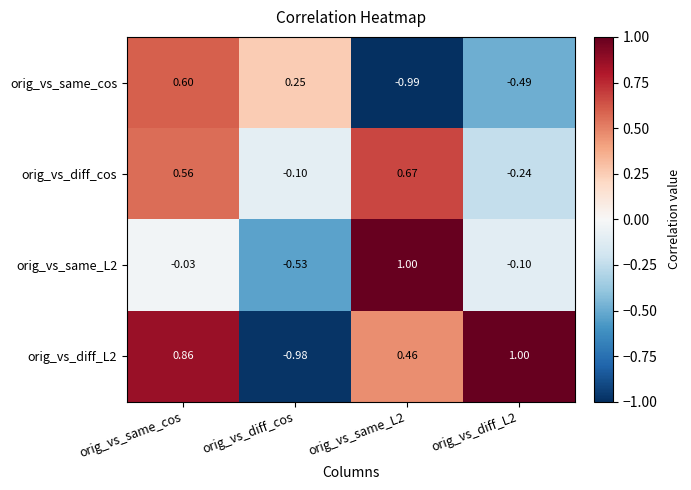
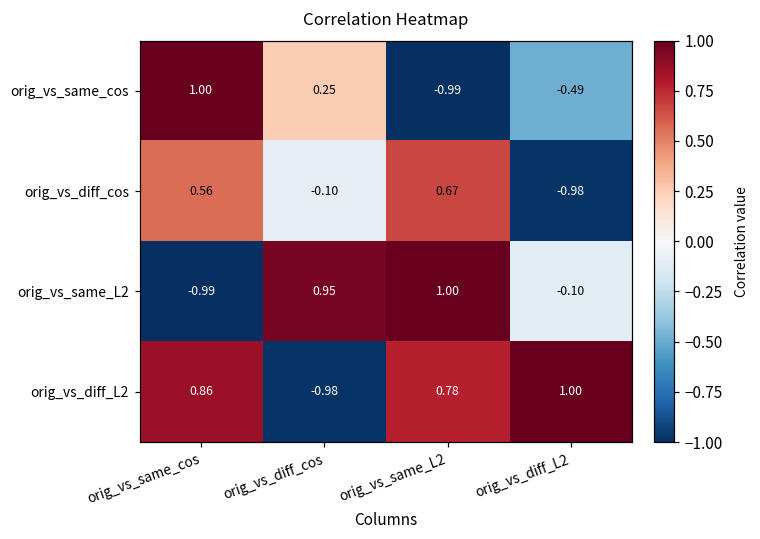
  {
    "orig_vs_same_cos": {
-     "orig_vs_same_cos": 0.60,
+     "orig_vs_same_cos": 1.00,
      "orig_vs_diff_cos": 0.25,
      "orig_vs_same_L2": -0.99,
      "orig_vs_diff_L2": -0.49
    },
    "orig_vs_diff_cos": {
      "orig_vs_same_cos": 0.56,
      "orig_vs_diff_cos": -0.10,
      "orig_vs_same_L2": 0.67,
-     "orig_vs_diff_L2": -0.24
+     "orig_vs_diff_L2": -0.98
    },
    "orig_vs_same_L2": {
-     "orig_vs_same_cos": -0.03,
-     "orig_vs_diff_cos": -0.53,
+     "orig_vs_same_cos": -0.99,
+     "orig_vs_diff_cos": 0.95,
      "orig_vs_same_L2": 1.00,
      "orig_vs_diff_L2": -0.10
    },
    "orig_vs_diff_L2": {
      "orig_vs_same_cos": 0.86,
      "orig_vs_diff_cos": -0.98,
-     "orig_vs_same_L2": 0.46,
+     "orig_vs_same_L2": 0.78,
      "orig_vs_diff_L2": 1.00
    }
  }
